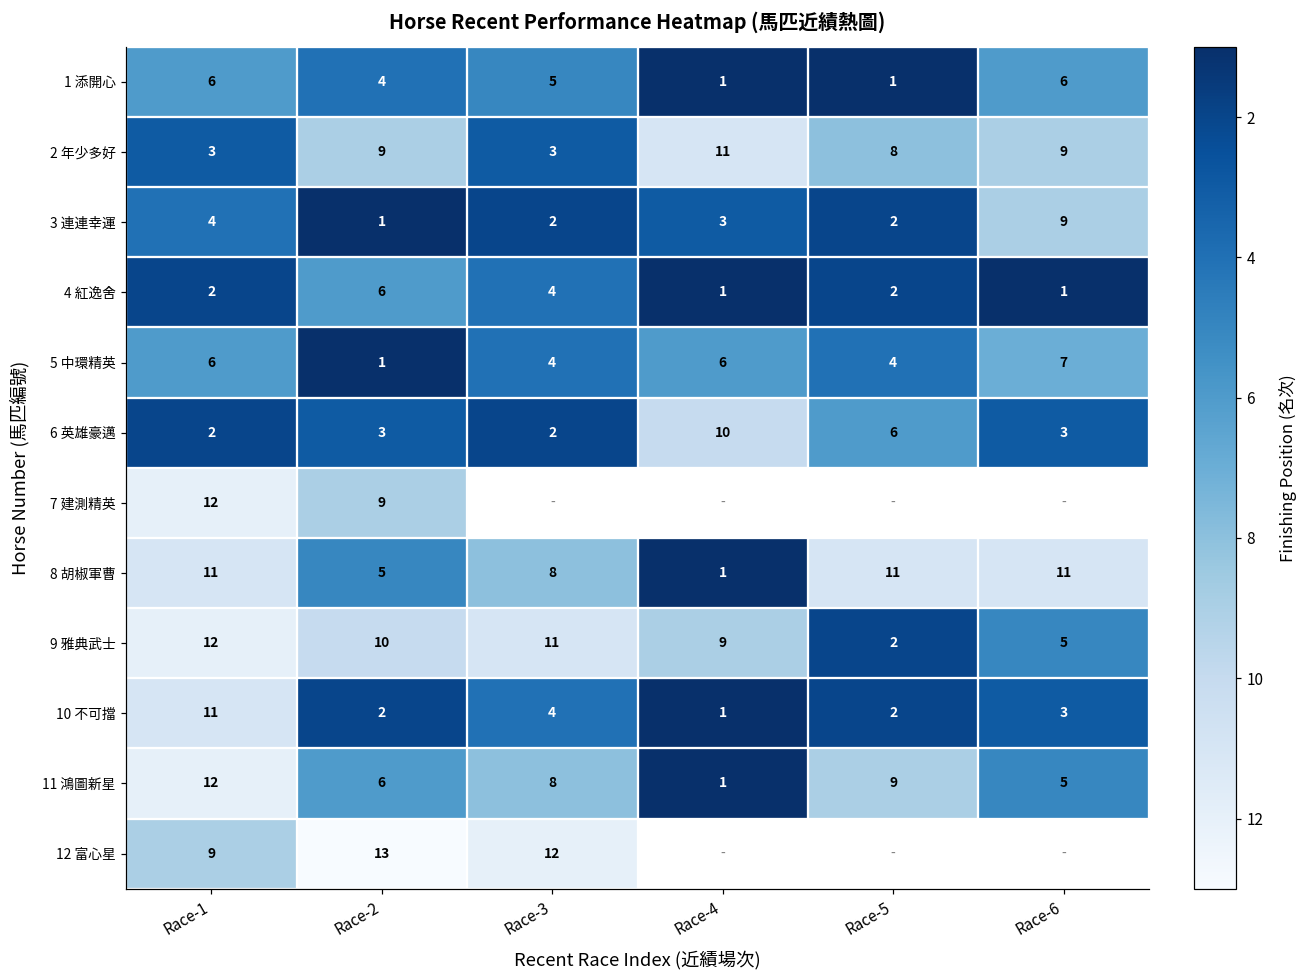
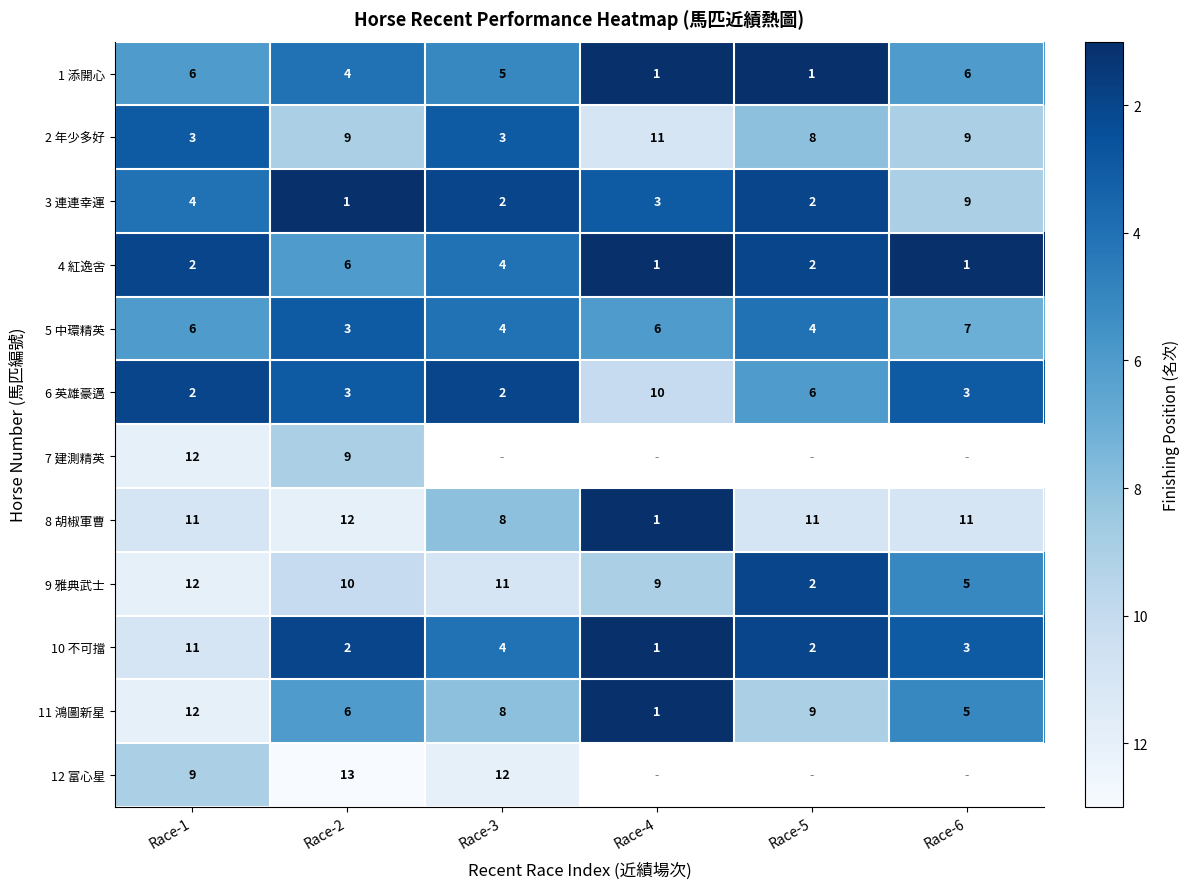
  {
    "1 添開心": {
      "Race-1": 6,
      "Race-2": 4,
      "Race-3": 5,
      "Race-4": 1,
      "Race-5": 1,
      "Race-6": 6
    },
    "2 年少多好": {
      "Race-1": 3,
      "Race-2": 9,
      "Race-3": 3,
      "Race-4": 11,
      "Race-5": 8,
      "Race-6": 9
    },
    "3 連連幸運": {
      "Race-1": 4,
      "Race-2": 1,
      "Race-3": 2,
      "Race-4": 3,
      "Race-5": 2,
      "Race-6": 9
    },
    "4 紅逸舍": {
      "Race-1": 2,
      "Race-2": 6,
      "Race-3": 4,
      "Race-4": 1,
      "Race-5": 2,
      "Race-6": 1
    },
    "5 中環精英": {
      "Race-1": 6,
-     "Race-2": 1,
+     "Race-2": 3,
      "Race-3": 4,
      "Race-4": 6,
      "Race-5": 4,
      "Race-6": 7
    },
    "6 英雄豪邁": {
      "Race-1": 2,
      "Race-2": 3,
      "Race-3": 2,
      "Race-4": 10,
      "Race-5": 6,
      "Race-6": 3
    },
    "7 建測精英": {
      "Race-1": 12,
      "Race-2": 9
    },
    "8 胡椒軍曹": {
      "Race-1": 11,
-     "Race-2": 5,
+     "Race-2": 12,
      "Race-3": 8,
      "Race-4": 1,
      "Race-5": 11,
      "Race-6": 11
    },
    "9 雅典武士": {
      "Race-1": 12,
      "Race-2": 10,
      "Race-3": 11,
      "Race-4": 9,
      "Race-5": 2,
      "Race-6": 5
    },
    "10 不可擋": {
      "Race-1": 11,
      "Race-2": 2,
      "Race-3": 4,
      "Race-4": 1,
      "Race-5": 2,
      "Race-6": 3
    },
    "11 鴻圖新星": {
      "Race-1": 12,
      "Race-2": 6,
      "Race-3": 8,
      "Race-4": 1,
      "Race-5": 9,
      "Race-6": 5
    },
    "12 富心星": {
      "Race-1": 9,
      "Race-2": 13,
      "Race-3": 12
    }
  }
